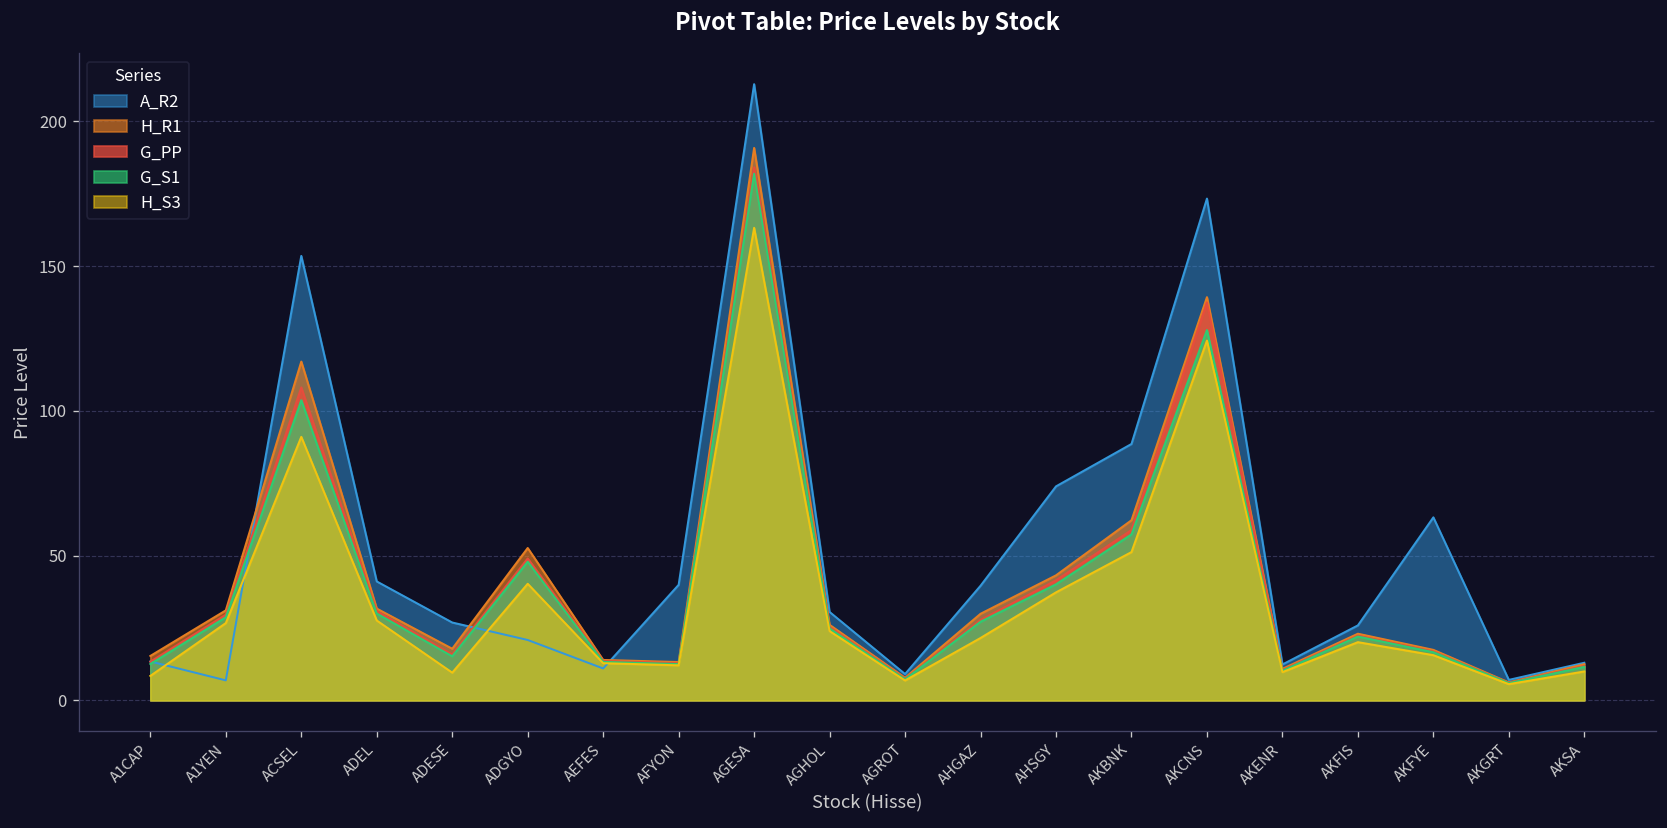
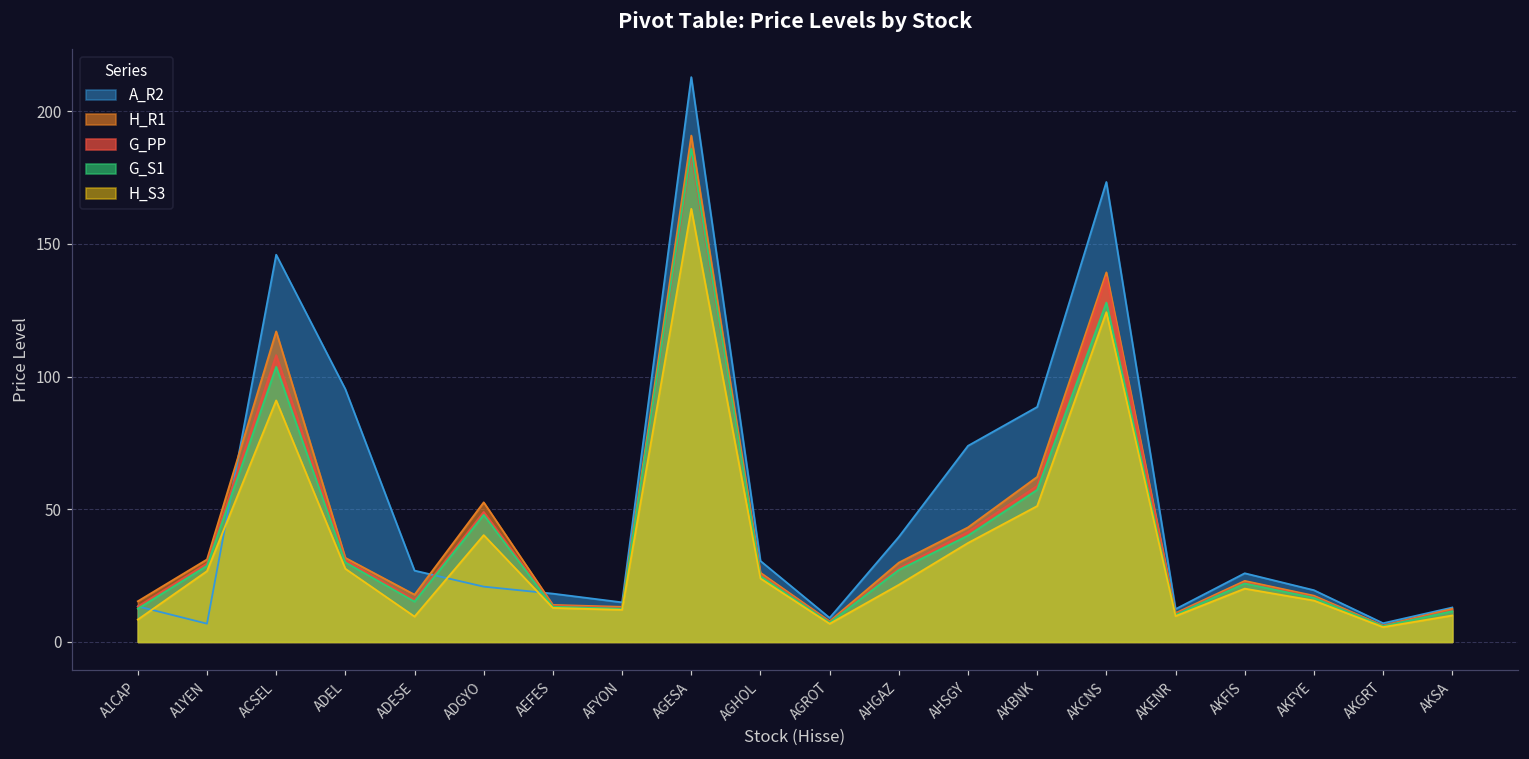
  {
    "A_R2": {
      "A1YEN": 7,
-     "ACSEL": 154,
-     "ADEL": 41,
+     "ACSEL": 146,
+     "ADEL": 95,
      "ADESE": 27,
      "ADGYO": 21,
-     "AEFES": 11,
-     "AFYON": 40,
+     "AEFES": 18,
+     "AFYON": 15,
      "AGESA": 213,
      "AGHOL": 31,
      "AGROT": 9,
      "AHGAZ": 40,
      "AHSGY": 74,
      "AKBNK": 89,
      "AKCNS": 173,
      "AKENR": 12,
      "AKFIS": 26,
-     "AKFYE": 63
+     "AKFYE": 20
    },
    "G_S1": {
      "ACSEL": 104,
      "ADGYO": 48,
-     "AGESA": 182,
+     "AGESA": 186,
      "AHSGY": 40,
      "AKBNK": 57,
      "AKCNS": 128
    }
  }
